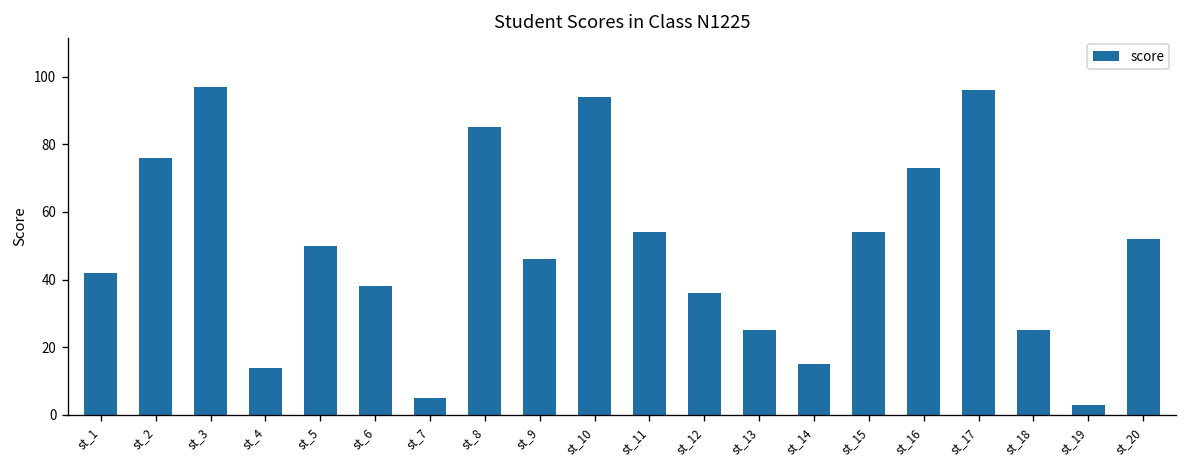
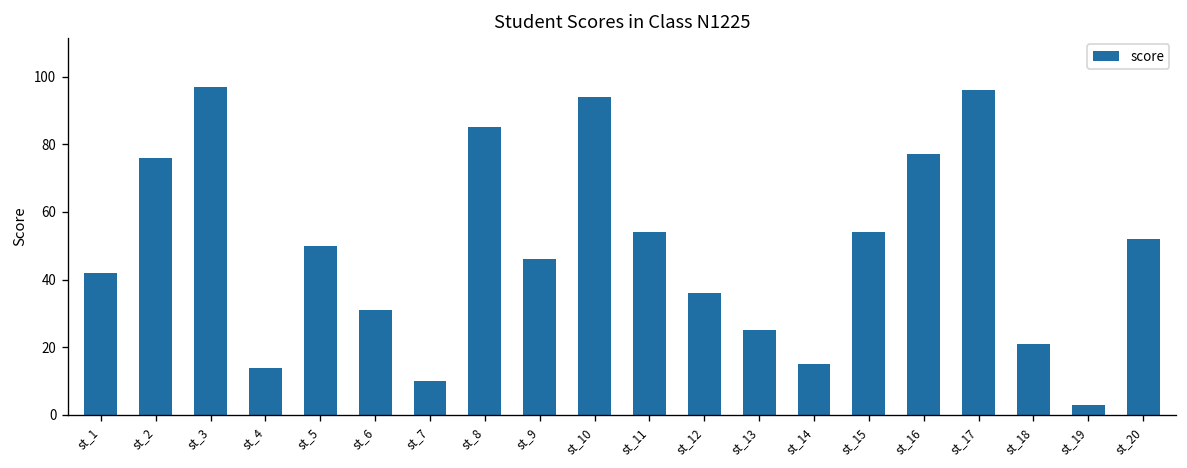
  {
    "st_1": 42,
    "st_2": 76,
    "st_3": 97,
    "st_4": 14,
    "st_5": 50,
-   "st_6": 38,
-   "st_7": 5,
+   "st_6": 31,
+   "st_7": 10,
    "st_8": 85,
    "st_9": 46,
    "st_10": 94,
    "st_11": 54,
    "st_12": 36,
    "st_13": 25,
    "st_14": 15,
    "st_15": 54,
-   "st_16": 73,
+   "st_16": 77,
    "st_17": 96,
-   "st_18": 25,
+   "st_18": 21,
    "st_19": 3,
    "st_20": 52
  }
